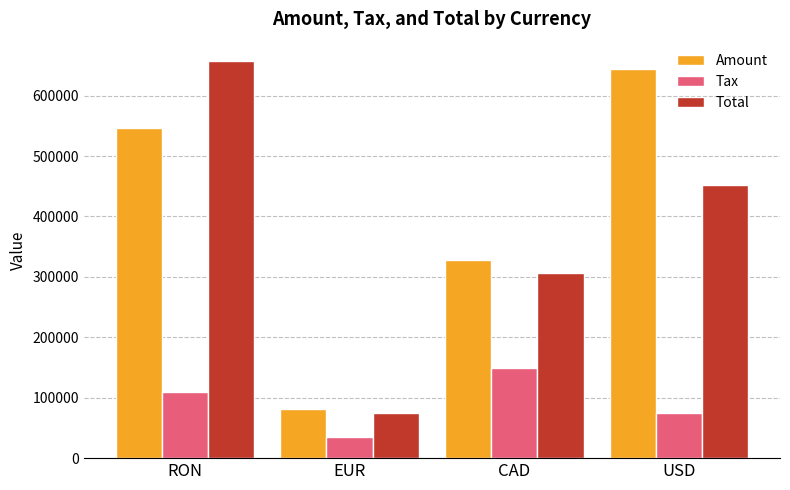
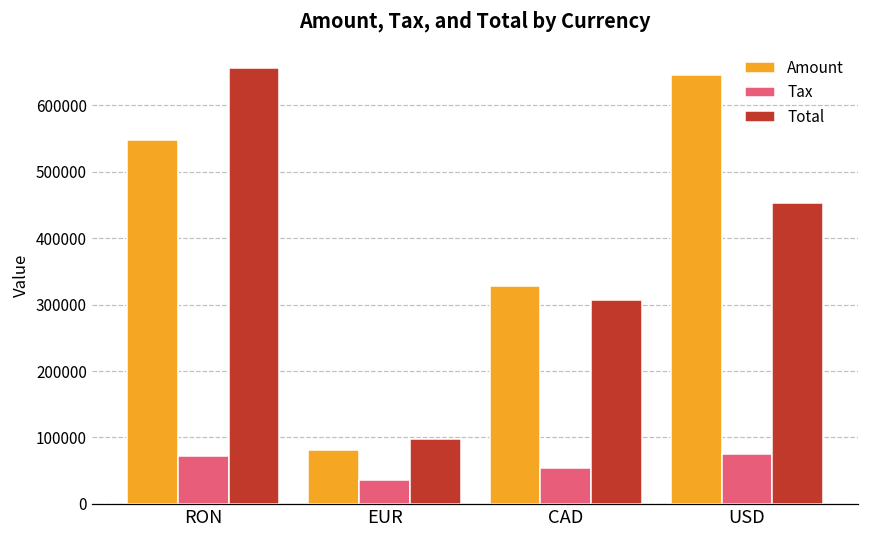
  {
    "Amount": {
      "RON": 550000,
      "EUR": 80000,
      "CAD": 330000,
      "USD": 640000
    },
    "Tax": {
-     "RON": 110000,
+     "RON": 70000,
      "EUR": 40000,
-     "CAD": 150000,
+     "CAD": 50000,
      "USD": 80000
    },
    "Total": {
      "RON": 660000,
-     "EUR": 80000,
+     "EUR": 100000,
      "CAD": 310000,
      "USD": 450000
    }
  }
